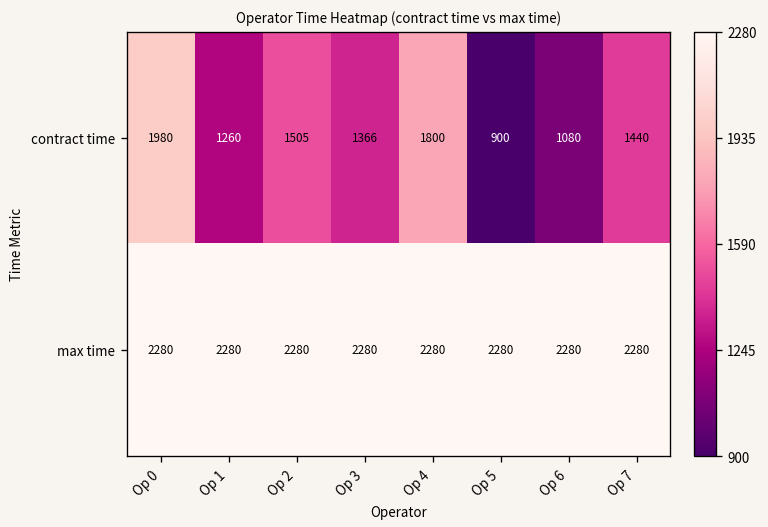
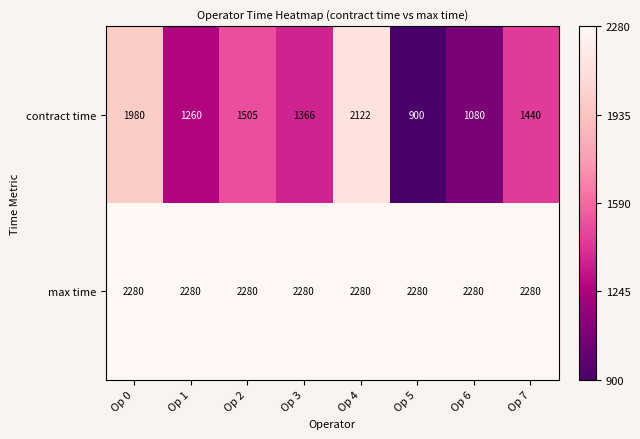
  {
    "contract time": {
      "Op 0": 1980,
      "Op 1": 1260,
      "Op 2": 1505,
      "Op 3": 1366,
-     "Op 4": 1800,
+     "Op 4": 2122,
      "Op 5": 900,
      "Op 6": 1080,
      "Op 7": 1440
    },
    "max time": {
      "Op 0": 2280,
      "Op 1": 2280,
      "Op 2": 2280,
      "Op 3": 2280,
      "Op 4": 2280,
      "Op 5": 2280,
      "Op 6": 2280,
      "Op 7": 2280
    }
  }
